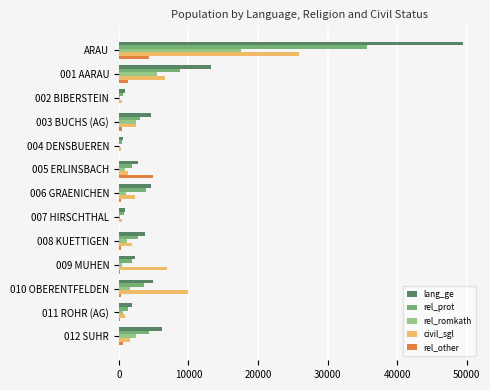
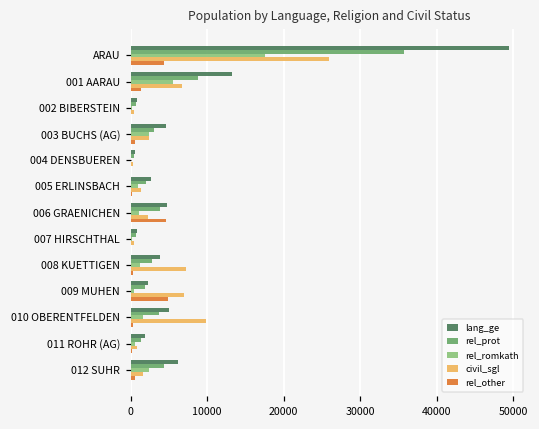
  {
    "civil_sgl": {
      "ARAU": 26000,
      "001 AARAU": 7000,
      "002 BIBERSTEIN": 0,
      "003 BUCHS (AG)": 2000,
      "005 ERLINSBACH": 1000,
      "006 GRAENICHEN": 2000,
      "007 HIRSCHTHAL": 0,
-     "008 KUETTIGEN": 2000,
+     "008 KUETTIGEN": 7000,
      "009 MUHEN": 7000,
      "010 OBERENTFELDEN": 10000,
      "011 ROHR (AG)": 1000,
      "012 SUHR": 2000
    },
    "rel_other": {
      "ARAU": 4000,
      "001 AARAU": 1000,
      "003 BUCHS (AG)": 1000,
-     "005 ERLINSBACH": 5000,
-     "006 GRAENICHEN": 0,
-     "009 MUHEN": 0,
+     "005 ERLINSBACH": 0,
+     "006 GRAENICHEN": 5000,
+     "009 MUHEN": 5000,
      "012 SUHR": 1000
    }
  }
